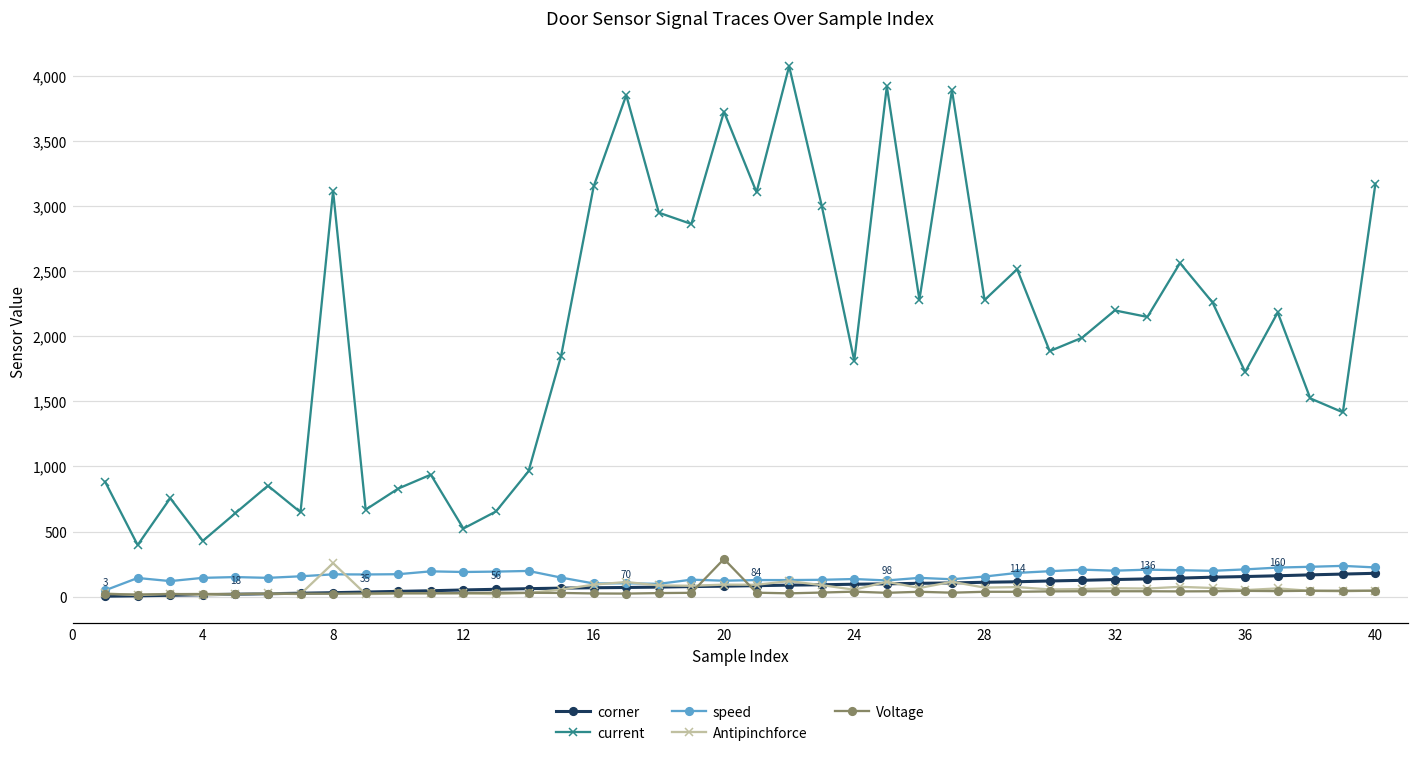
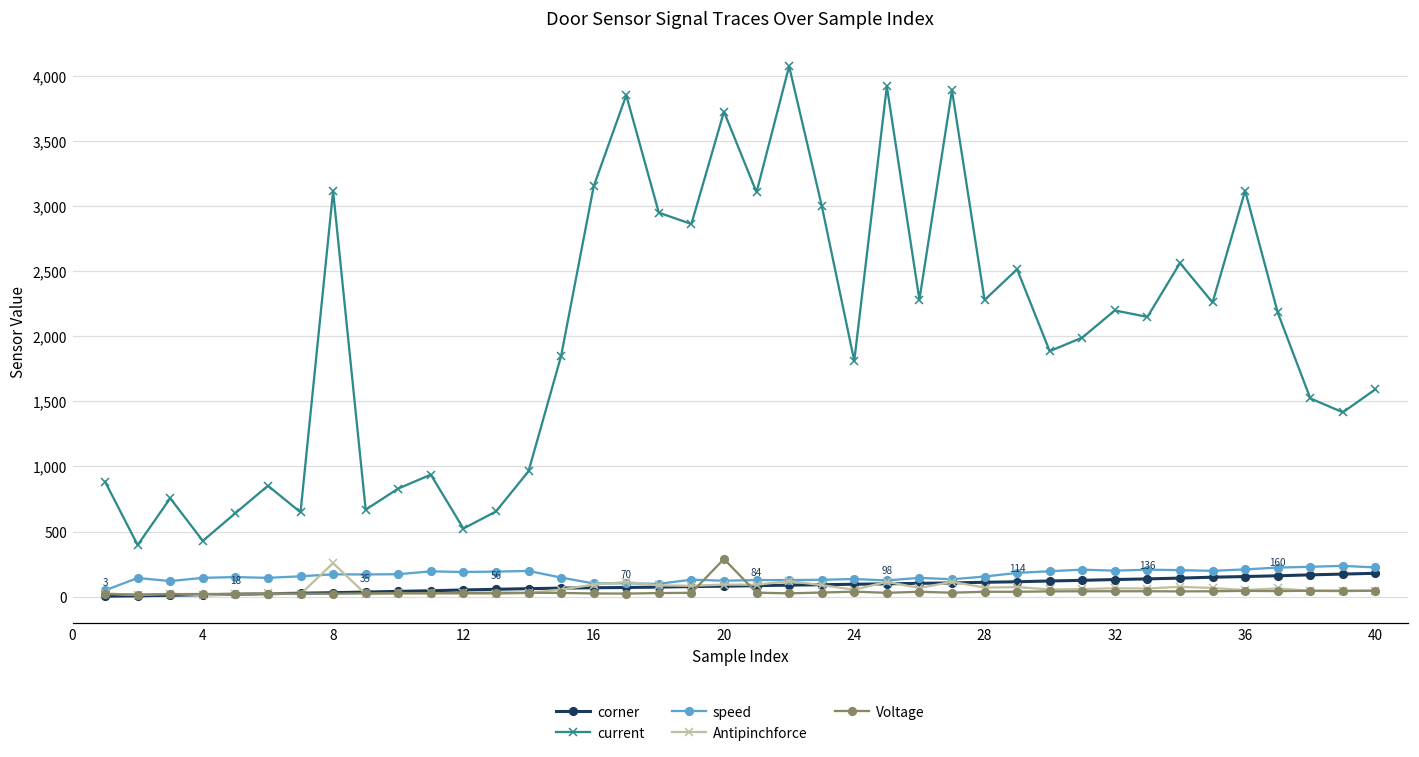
  {
    "corner": {
      "12": "50",
      "16": "70",
      "24": "100",
      "28": "110",
      "32": "130",
      "36": "150",
      "40": "180"
    },
    "current": {
      "4": "430",
      "8": "3,120",
      "12": "520",
      "16": "3,150",
      "20": "3,730",
      "24": "1,810",
      "28": "2,280",
      "32": "2,200",
-     "36": "1,730",
-     "40": "3,170"
+     "36": "3,120",
+     "40": "1,590"
    },
    "speed": {
      "4": "140",
      "8": "170",
      "12": "190",
      "20": "120",
      "24": "140",
      "28": "150",
      "32": "200",
      "36": "210",
      "40": "220"
    },
    "Antipinchforce": {
      "8": "260",
      "28": "70",
      "32": "60"
    },
    "Voltage": {
      "16": "20",
      "20": "290",
      "28": "40",
      "32": "40"
    }
  }
